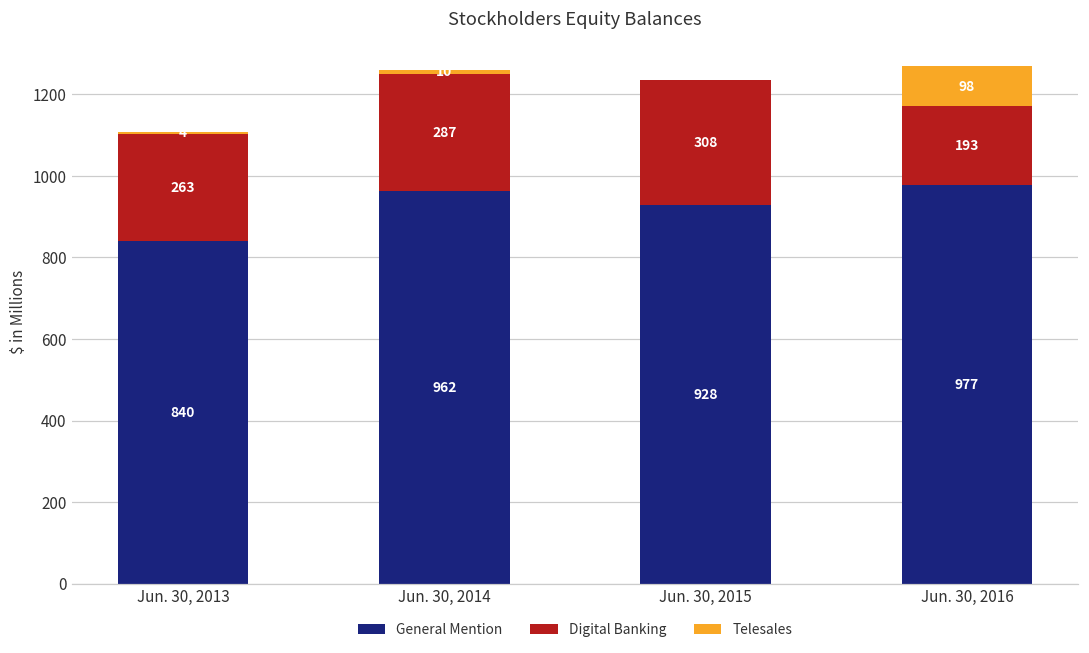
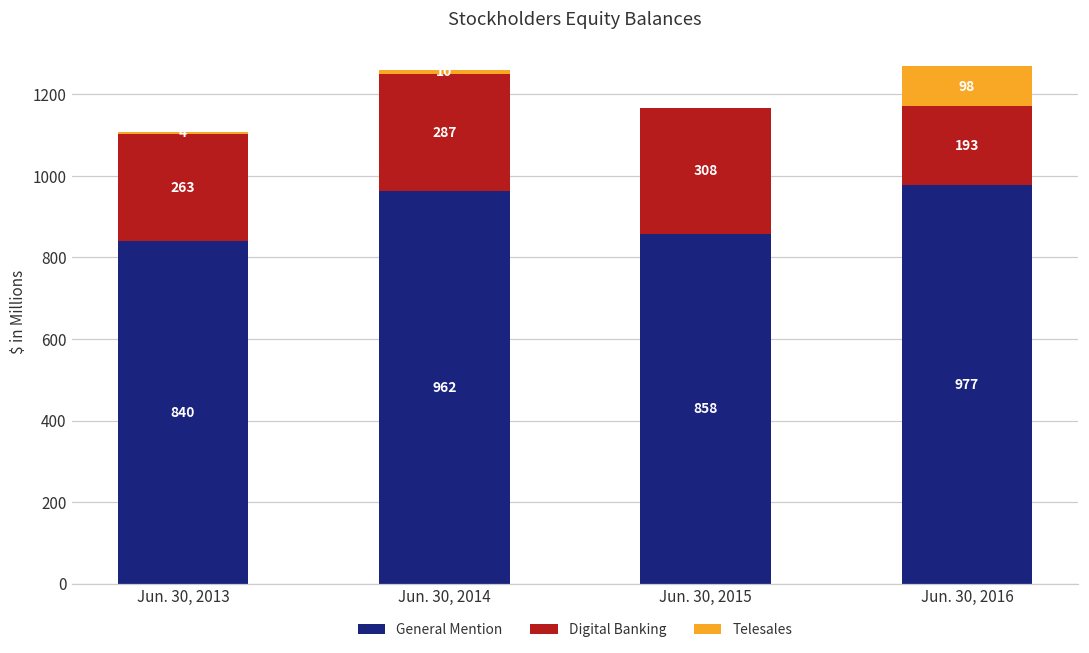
  {
    "General Mention": {
      "Jun. 30, 2013": 840,
      "Jun. 30, 2014": 962,
-     "Jun. 30, 2015": 928,
+     "Jun. 30, 2015": 858,
      "Jun. 30, 2016": 977
    },
    "Digital Banking": {
      "Jun. 30, 2013": 263,
      "Jun. 30, 2014": 287,
      "Jun. 30, 2015": 308,
      "Jun. 30, 2016": 193
    },
    "Telesales": {
      "Jun. 30, 2013": 4,
      "Jun. 30, 2014": 10,
      "Jun. 30, 2016": 98
    }
  }
